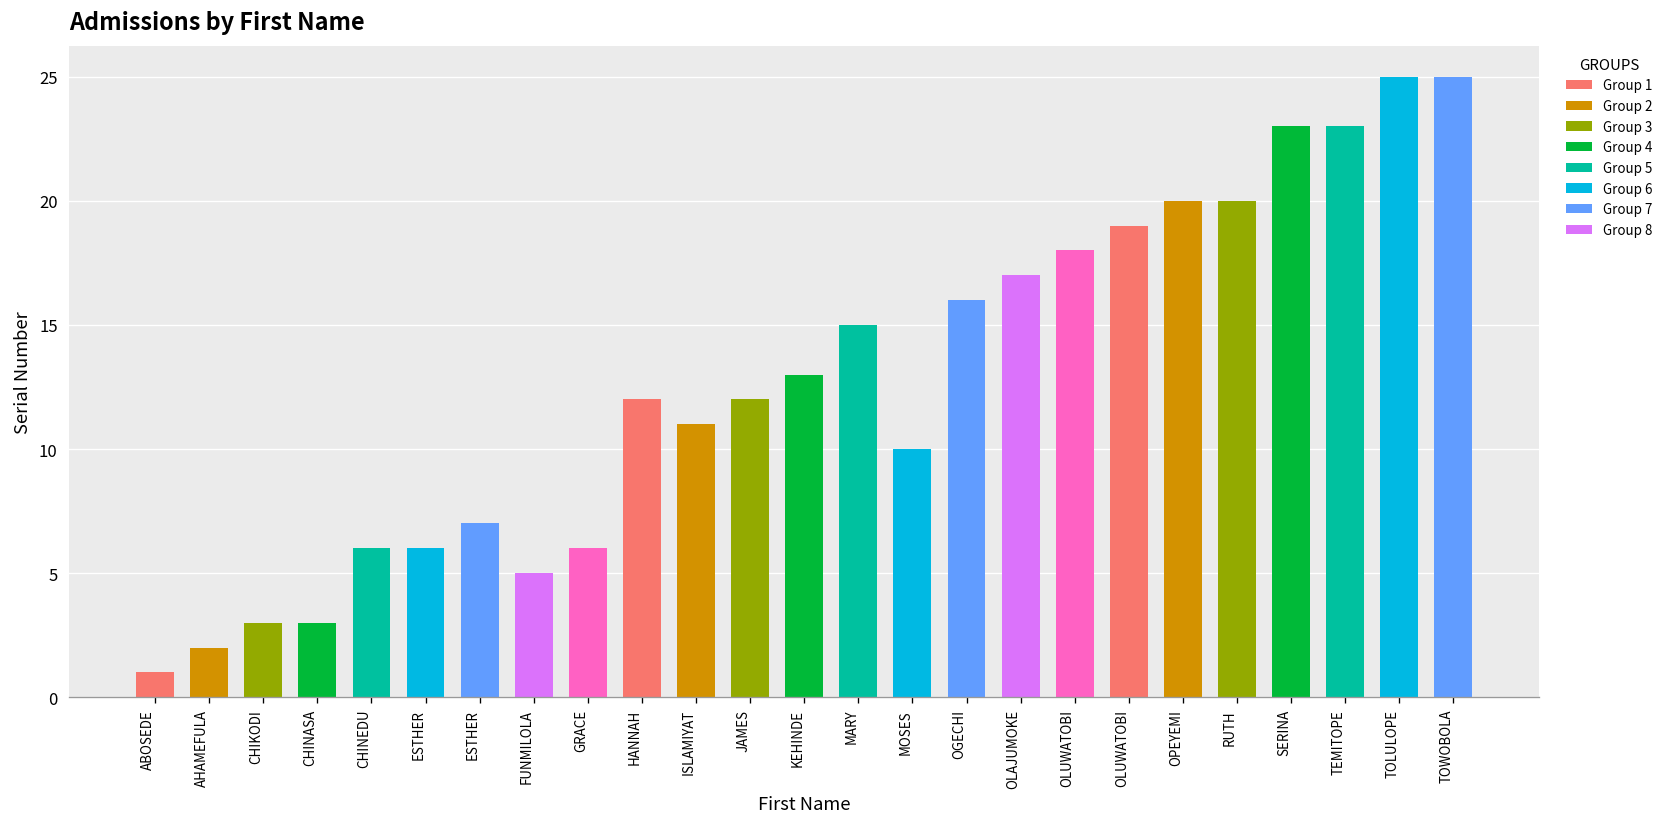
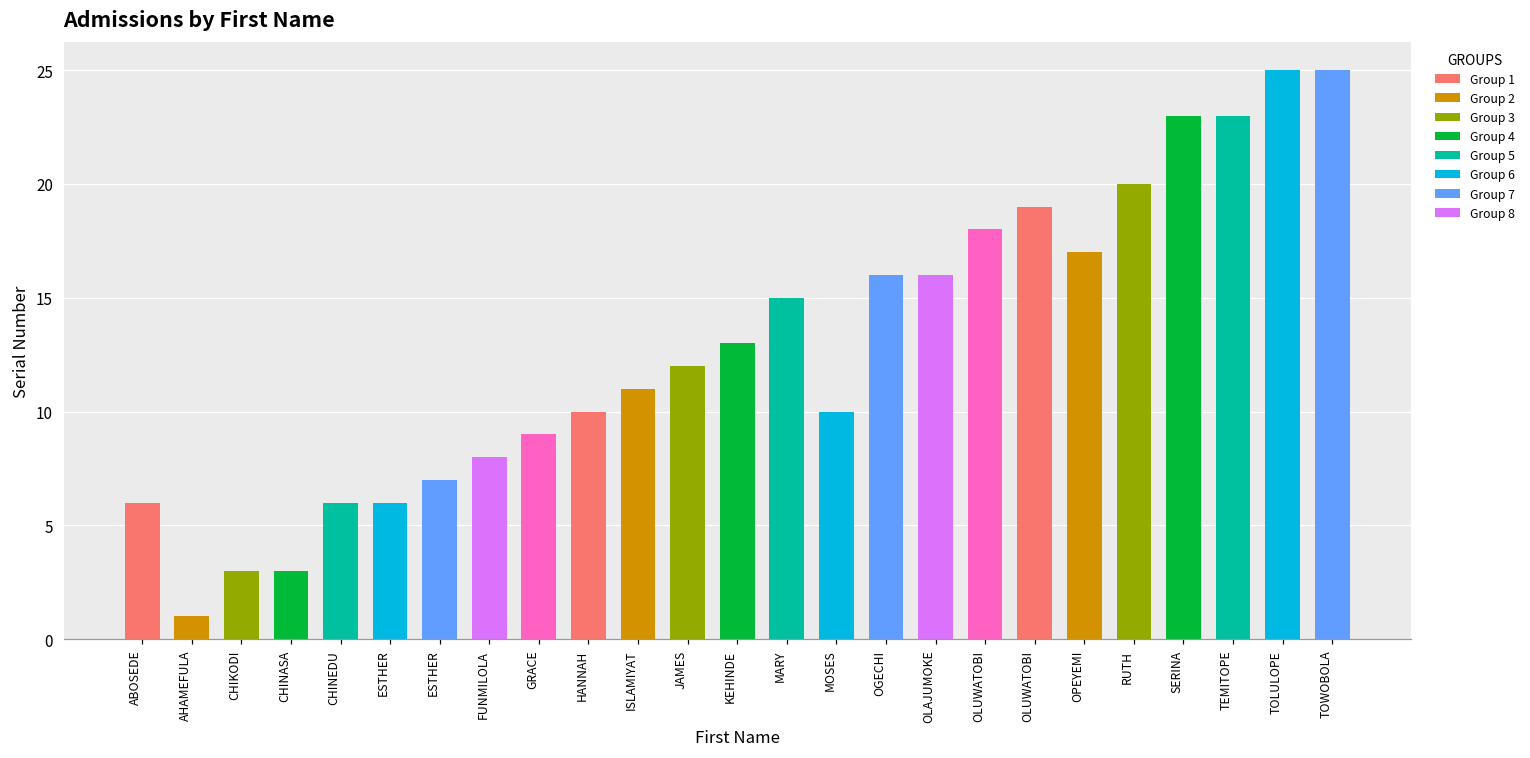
  {
-   "ABOSEDE": 1,
-   "AHAMEFULA": 2,
+   "ABOSEDE": 6,
+   "AHAMEFULA": 1,
    "CHIKODI": 3,
    "CHINASA": 3,
    "CHINEDU": 6,
-   "FUNMILOLA": 5,
-   "GRACE": 6,
-   "HANNAH": 12,
+   "FUNMILOLA": 8,
+   "GRACE": 9,
+   "HANNAH": 10,
    "ISLAMIYAT": 11,
    "JAMES": 12,
    "KEHINDE": 13,
    "MARY": 15,
    "MOSES": 10,
    "OGECHI": 16,
-   "OLAJUMOKE": 17,
-   "OPEYEMI": 20,
+   "OLAJUMOKE": 16,
+   "OPEYEMI": 17,
    "RUTH": 20,
    "SERINA": 23,
    "TEMITOPE": 23,
    "TOLULOPE": 25,
    "TOWOBOLA": 25
  }
